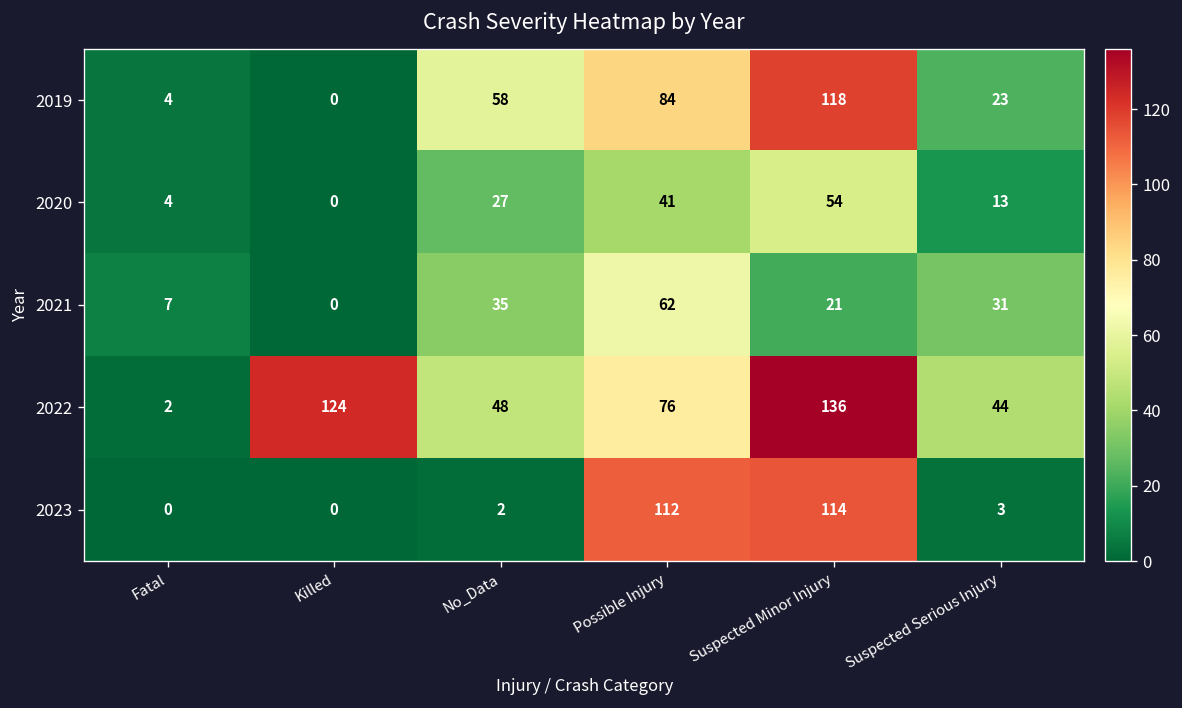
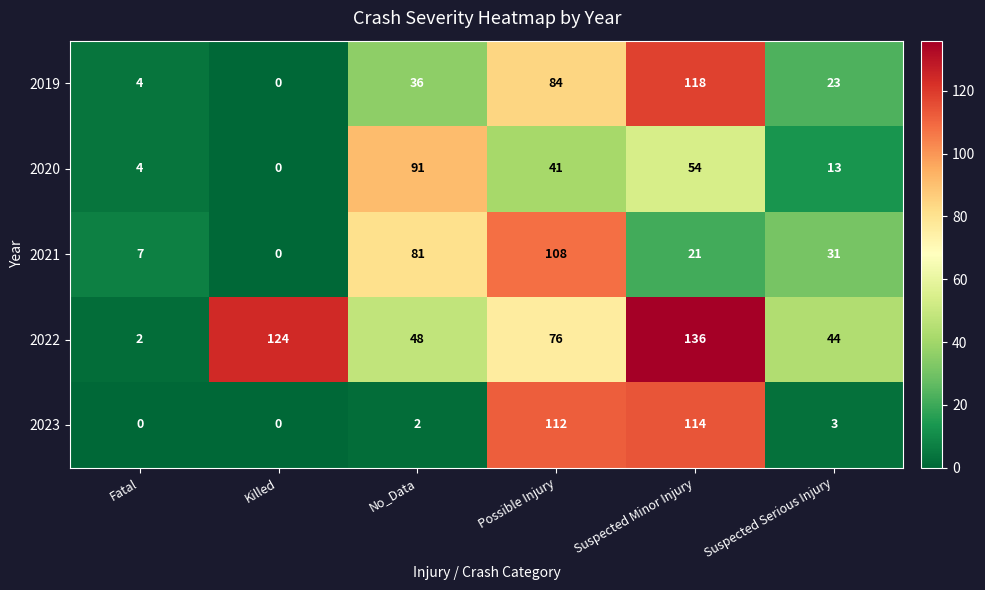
  {
    "2019": {
      "Fatal": 4,
      "Killed": 0,
-     "No_Data": 58,
+     "No_Data": 36,
      "Possible Injury": 84,
      "Suspected Minor Injury": 118,
      "Suspected Serious Injury": 23
    },
    "2020": {
      "Fatal": 4,
      "Killed": 0,
-     "No_Data": 27,
+     "No_Data": 91,
      "Possible Injury": 41,
      "Suspected Minor Injury": 54,
      "Suspected Serious Injury": 13
    },
    "2021": {
      "Fatal": 7,
      "Killed": 0,
-     "No_Data": 35,
-     "Possible Injury": 62,
+     "No_Data": 81,
+     "Possible Injury": 108,
      "Suspected Minor Injury": 21,
      "Suspected Serious Injury": 31
    },
    "2022": {
      "Fatal": 2,
      "Killed": 124,
      "No_Data": 48,
      "Possible Injury": 76,
      "Suspected Minor Injury": 136,
      "Suspected Serious Injury": 44
    },
    "2023": {
      "Fatal": 0,
      "Killed": 0,
      "No_Data": 2,
      "Possible Injury": 112,
      "Suspected Minor Injury": 114,
      "Suspected Serious Injury": 3
    }
  }
